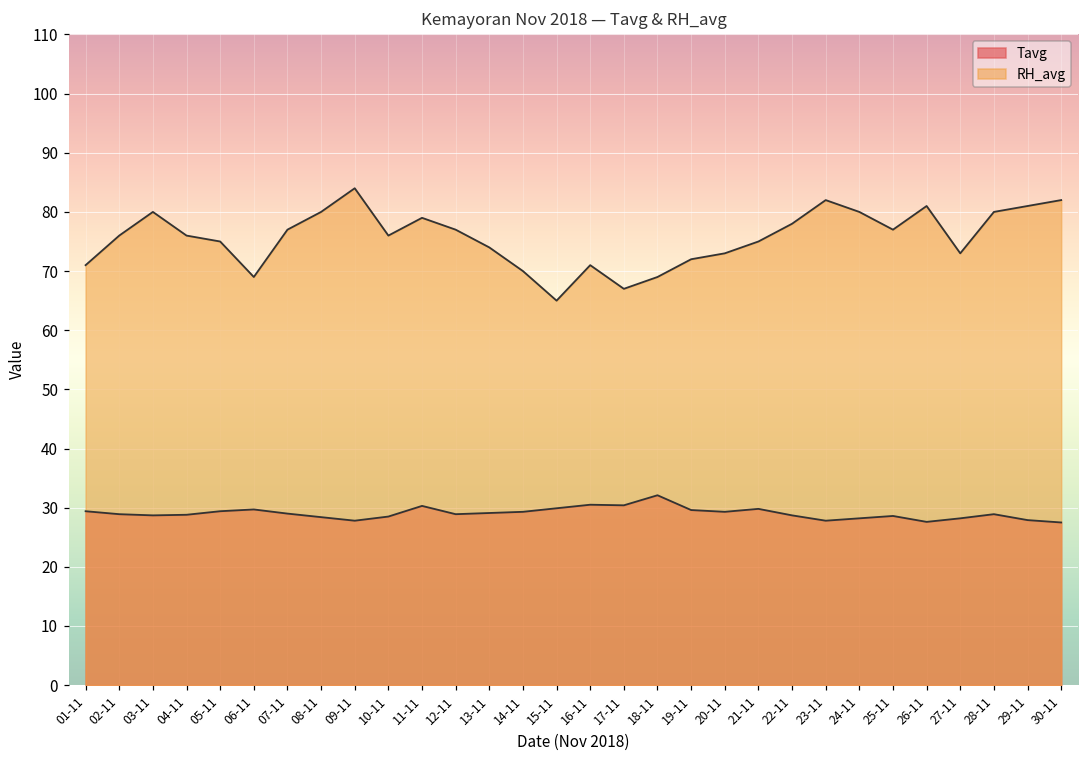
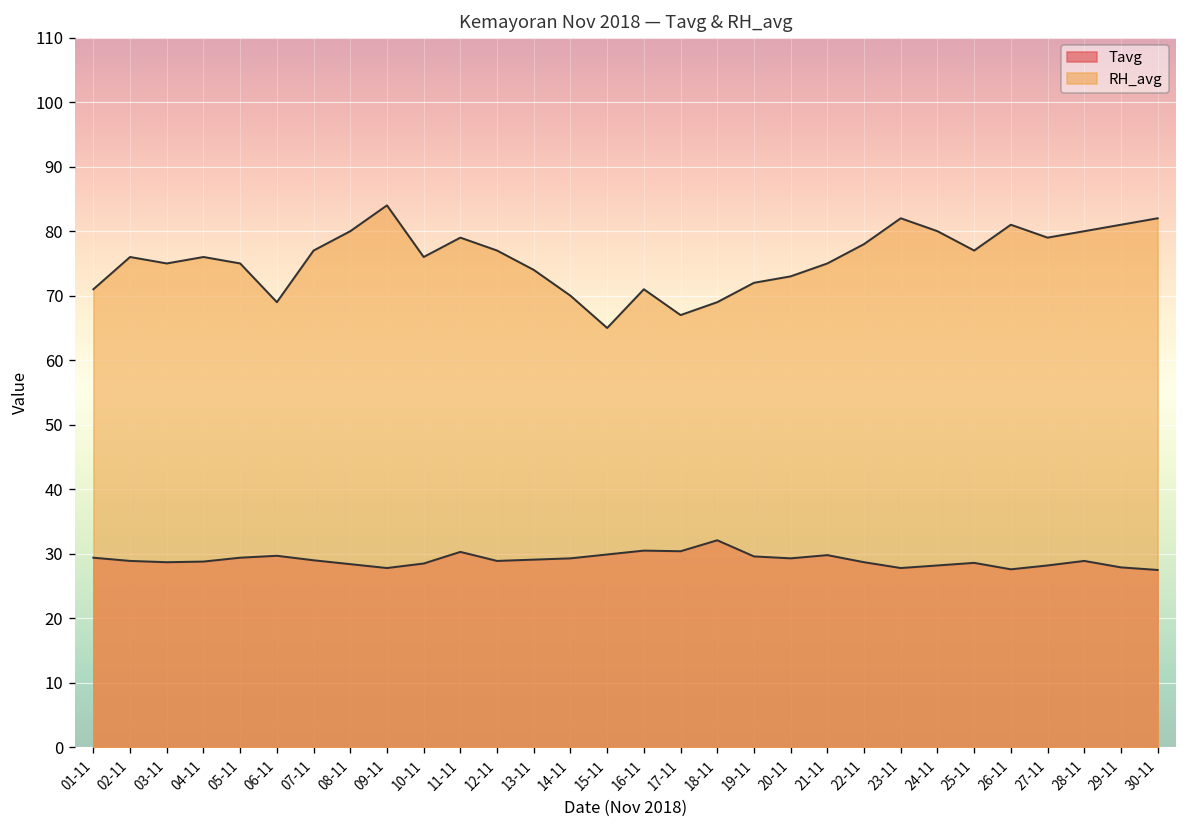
  {
    "Tavg": {
      "01-11": 29,
      "02-11": 29,
      "03-11": 29,
      "04-11": 29,
      "05-11": 29,
      "06-11": 30,
      "07-11": 29,
      "08-11": 28,
      "09-11": 28,
      "10-11": 29,
      "11-11": 30,
      "12-11": 29,
      "13-11": 29,
      "14-11": 29,
      "15-11": 30,
      "16-11": 31,
      "17-11": 30,
      "18-11": 32,
      "19-11": 30,
      "20-11": 29,
      "21-11": 30,
      "22-11": 29,
      "23-11": 28,
      "24-11": 28,
      "25-11": 29,
      "26-11": 28,
      "27-11": 28,
      "28-11": 29,
      "29-11": 28,
      "30-11": 28
    },
    "RH_avg": {
      "01-11": 71,
      "02-11": 76,
-     "03-11": 80,
+     "03-11": 75,
      "04-11": 76,
      "05-11": 75,
      "06-11": 69,
      "07-11": 77,
      "08-11": 80,
      "09-11": 84,
      "10-11": 76,
      "11-11": 79,
      "12-11": 77,
      "13-11": 74,
      "14-11": 70,
      "15-11": 65,
      "16-11": 71,
      "17-11": 67,
      "18-11": 69,
      "19-11": 72,
      "20-11": 73,
      "21-11": 75,
      "22-11": 78,
      "23-11": 82,
      "24-11": 80,
      "25-11": 77,
      "26-11": 81,
-     "27-11": 73,
+     "27-11": 79,
      "28-11": 80,
      "29-11": 81,
      "30-11": 82
    }
  }
